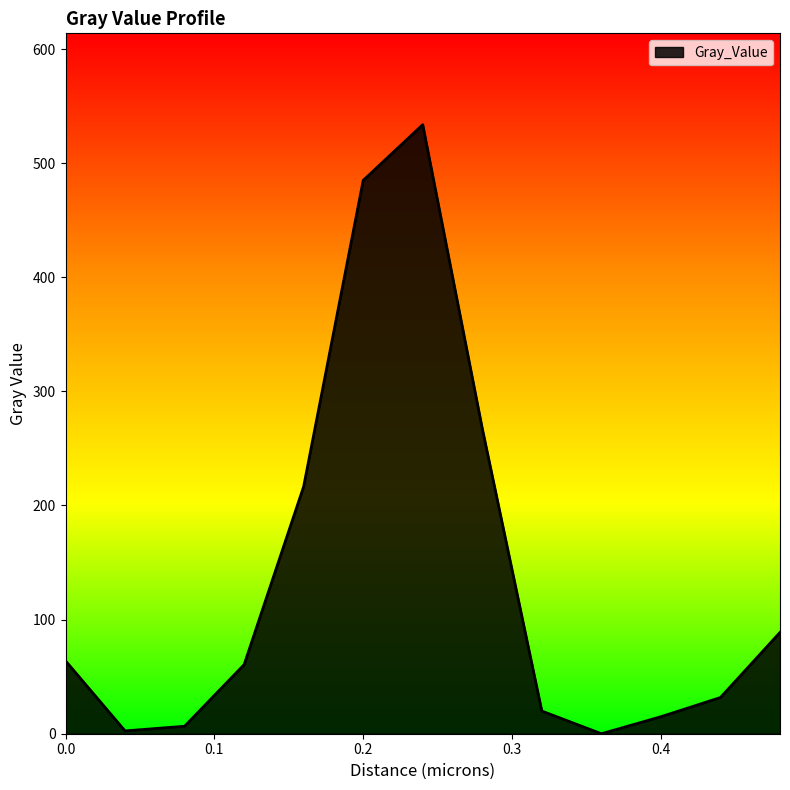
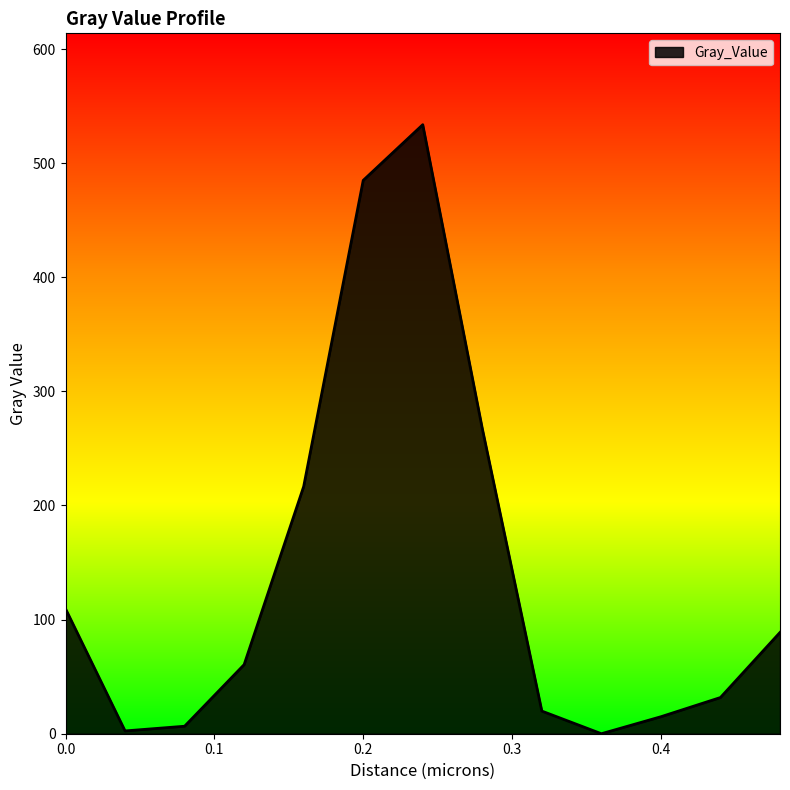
  {
-   "0.0": 64,
+   "0.0": 110,
    "0.2": 485,
    "0.4": 15
  }
